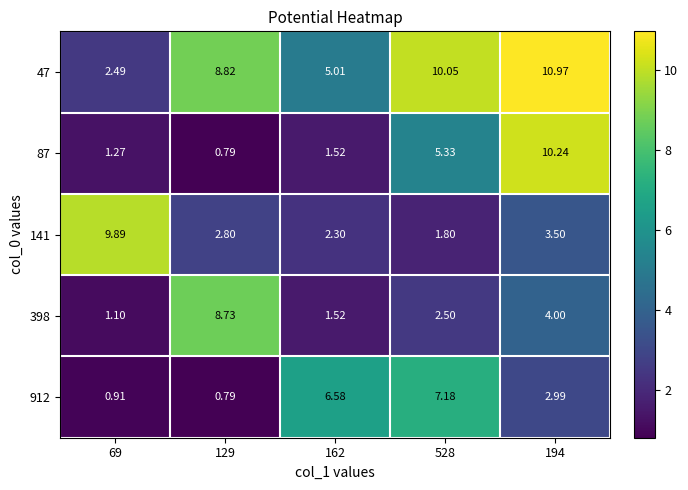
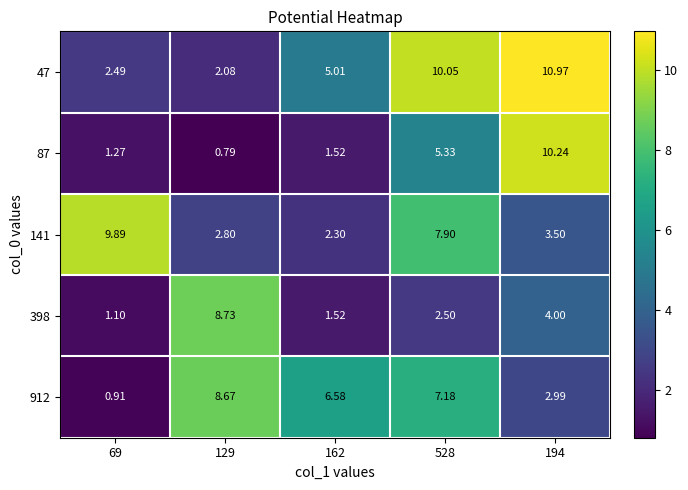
  {
    "47": {
      "69": 2.49,
-     "129": 8.82,
+     "129": 2.08,
      "162": 5.01,
      "528": 10.05,
      "194": 10.97
    },
    "87": {
      "69": 1.27,
      "129": 0.79,
      "162": 1.52,
      "528": 5.33,
      "194": 10.24
    },
    "141": {
      "69": 9.89,
      "129": 2.80,
      "162": 2.30,
-     "528": 1.80,
+     "528": 7.90,
      "194": 3.50
    },
    "398": {
      "69": 1.10,
      "129": 8.73,
      "162": 1.52,
      "528": 2.50,
      "194": 4.00
    },
    "912": {
      "69": 0.91,
-     "129": 0.79,
+     "129": 8.67,
      "162": 6.58,
      "528": 7.18,
      "194": 2.99
    }
  }
